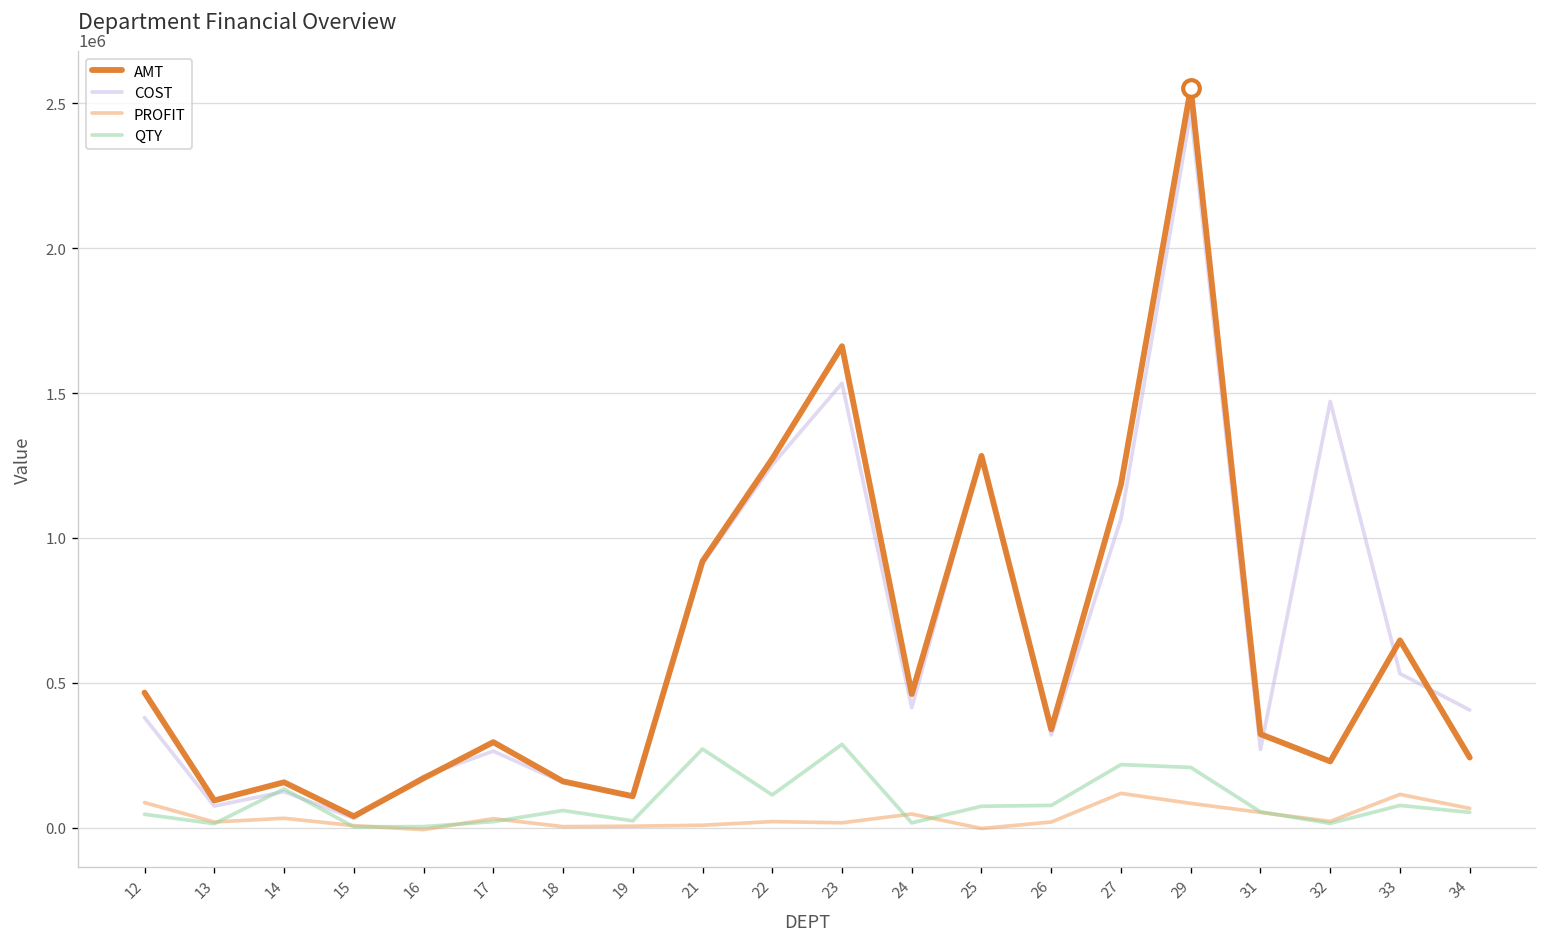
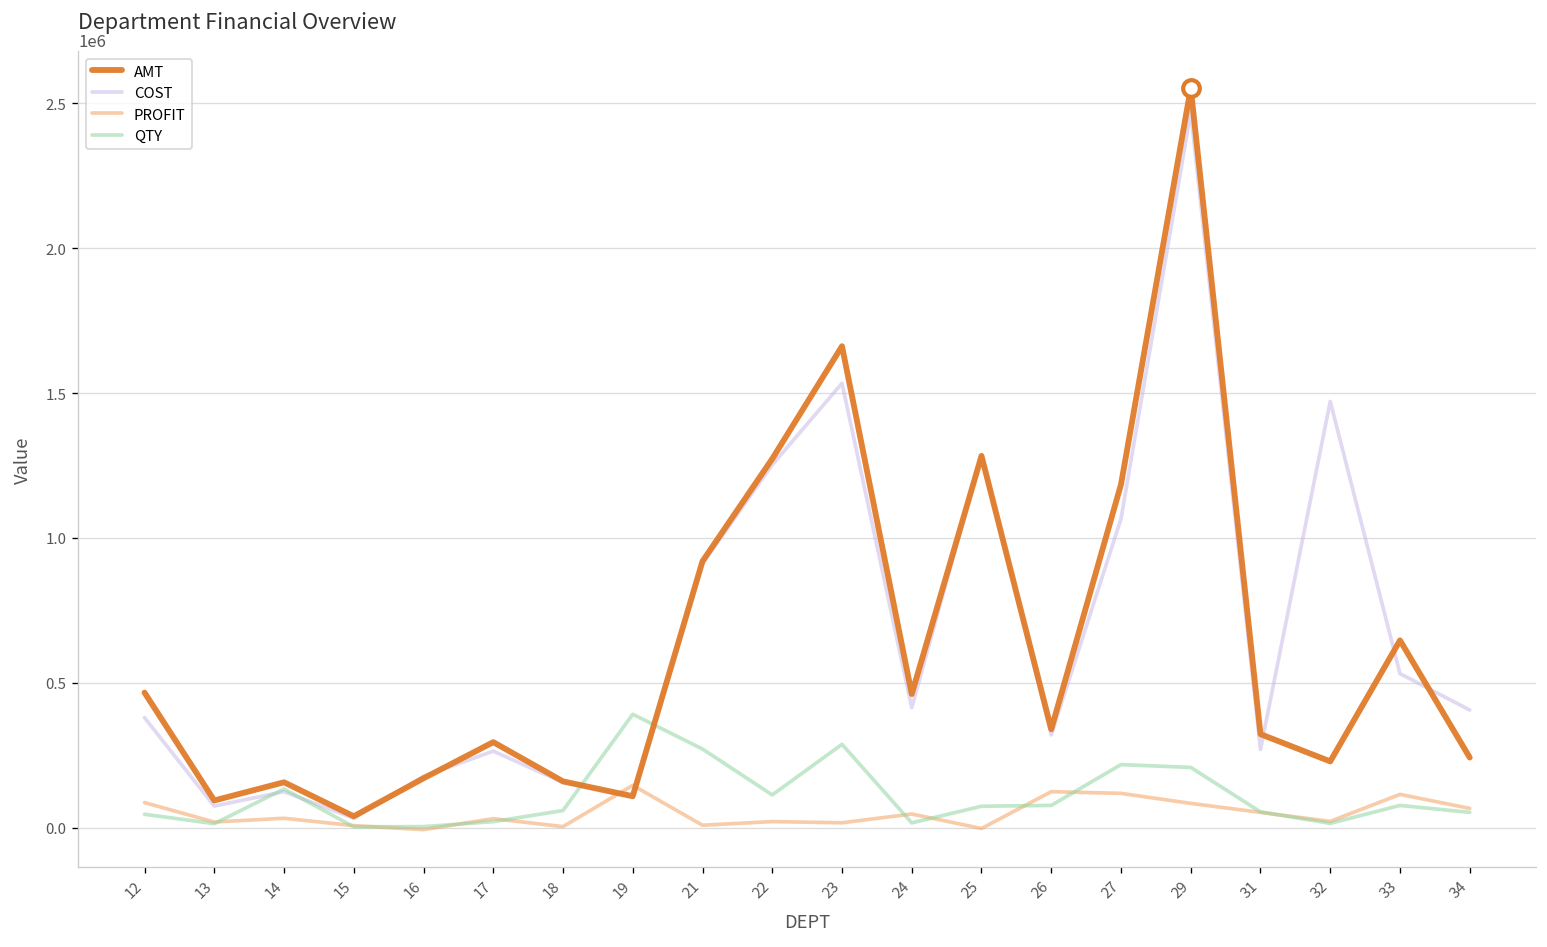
  {
    "AMT": {
      "12": 470000,
      "13": 90000,
      "14": 160000,
      "17": 300000,
      "22": 1270000,
      "23": 1660000,
      "24": 460000,
      "26": 340000,
      "27": 1180000,
      "31": 320000,
      "32": 230000,
      "33": 650000,
      "34": 240000
    },
    "COST": {
      "12": 380000,
      "13": 70000,
      "17": 260000,
      "22": 1250000,
      "23": 1530000,
      "24": 410000,
      "26": 320000,
      "27": 1070000,
      "29": 2470000,
      "31": 270000,
      "32": 1470000,
      "33": 530000,
      "34": 410000
    },
    "PROFIT": {
      "12": 90000,
      "14": 30000,
      "18": 0,
-     "19": 10000,
+     "19": 150000,
      "21": 10000,
      "22": 20000,
      "23": 20000,
      "24": 50000,
      "25": 0,
-     "26": 20000,
+     "26": 120000,
      "27": 120000,
      "29": 80000,
      "33": 110000,
      "34": 70000
    },
    "QTY": {
      "12": 50000,
      "18": 60000,
-     "19": 20000,
+     "19": 390000,
      "21": 270000,
      "22": 110000,
      "23": 290000,
      "24": 20000,
      "25": 70000,
      "26": 80000,
      "27": 220000,
      "29": 210000,
      "33": 80000,
      "34": 50000
    }
  }
